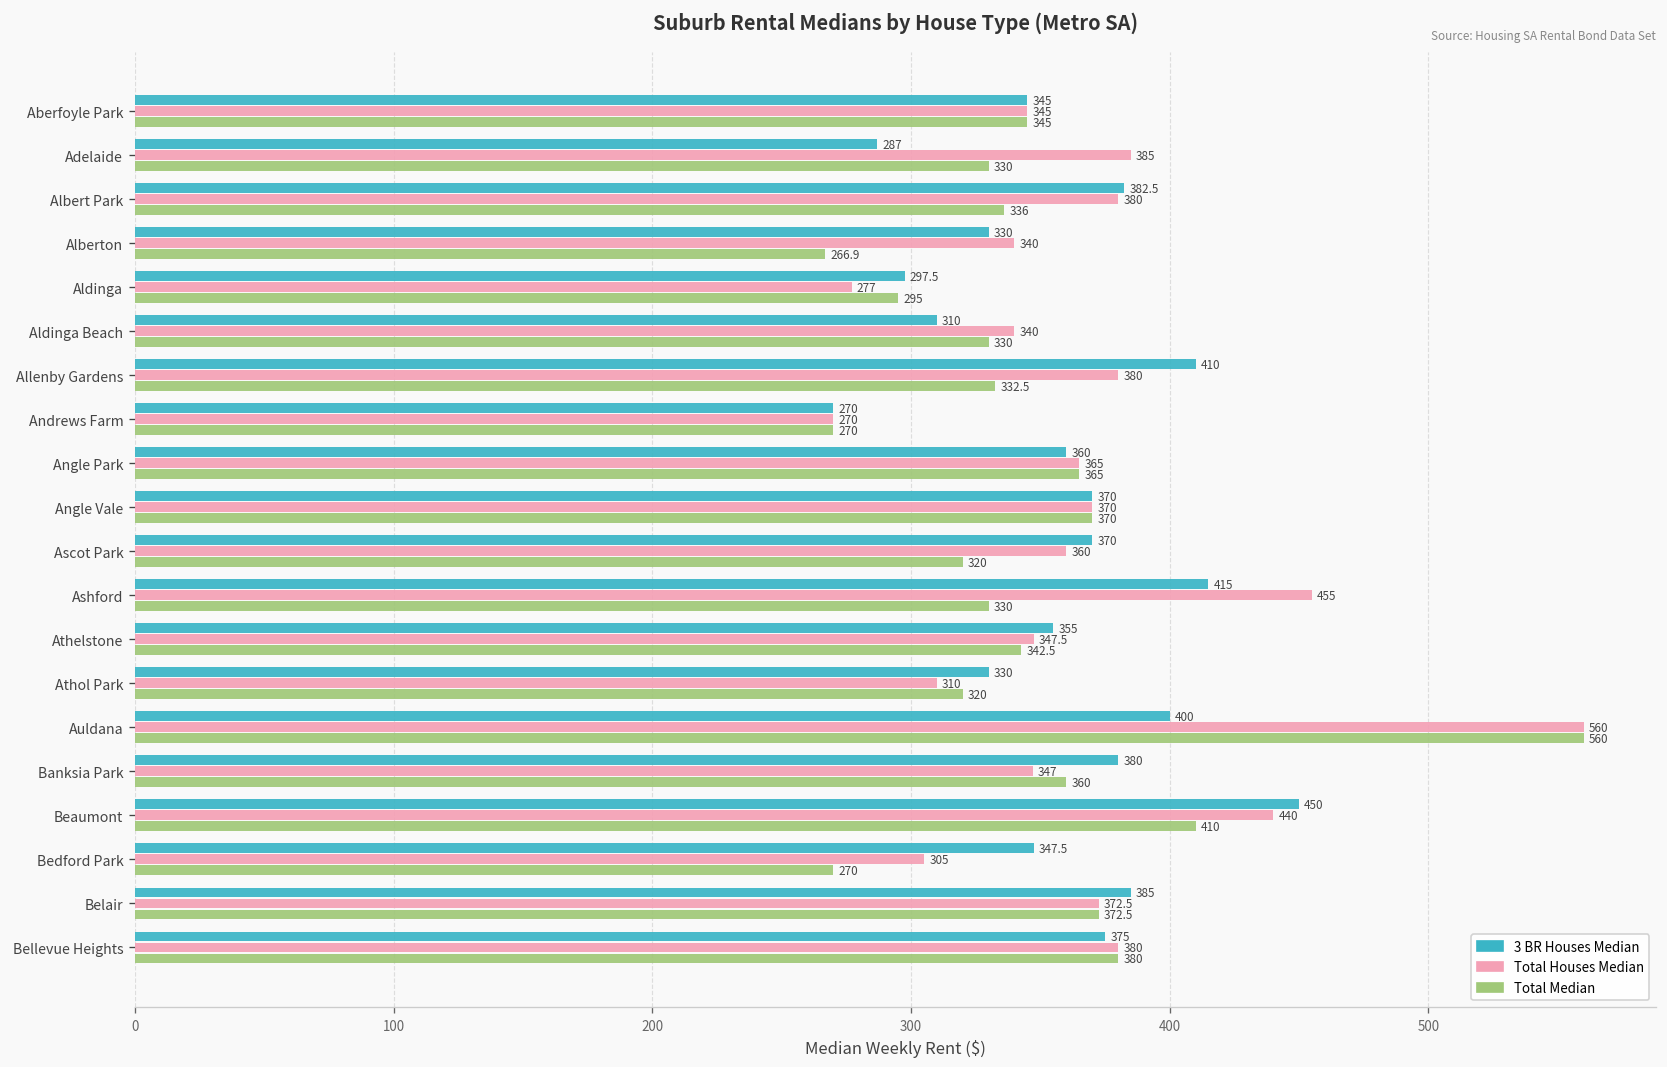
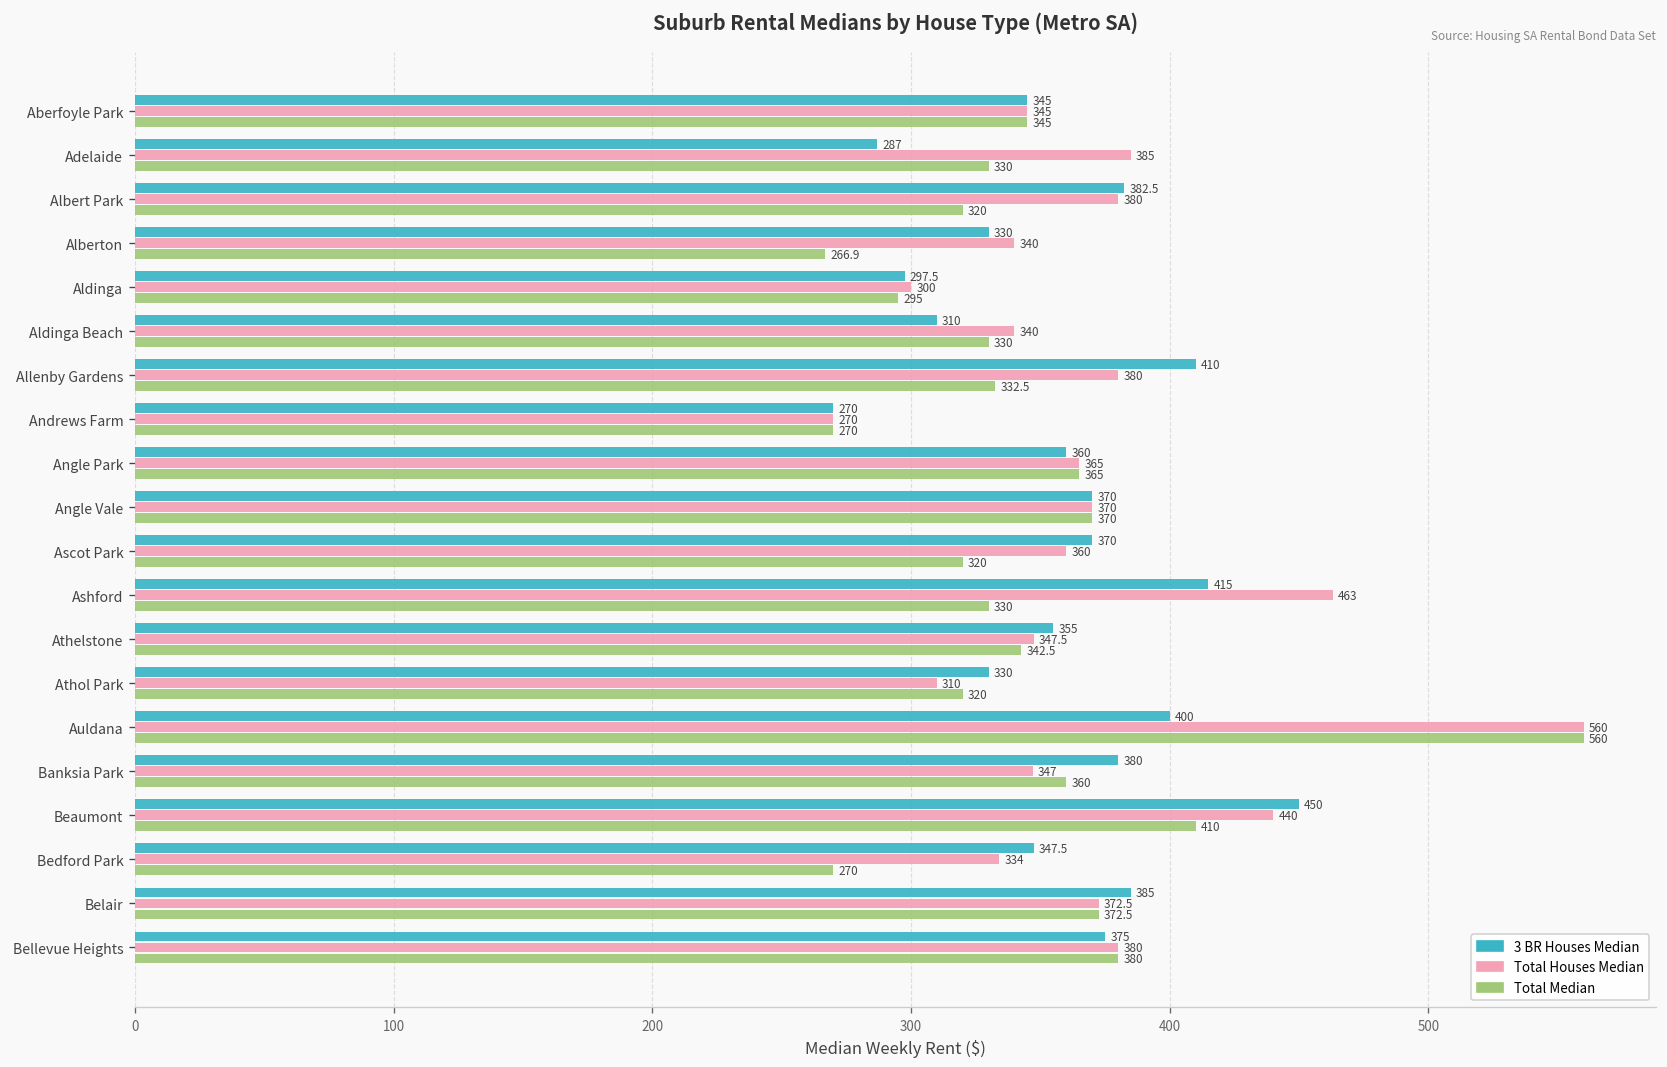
  {
    "3 BR Houses Median": {
      "Aberfoyle Park": 345,
      "Adelaide": 287,
      "Albert Park": 382.5,
      "Alberton": 330,
      "Aldinga": 297.5,
      "Aldinga Beach": 310,
      "Allenby Gardens": 410,
      "Andrews Farm": 270,
      "Angle Park": 360,
      "Angle Vale": 370,
      "Ascot Park": 370,
      "Ashford": 415,
      "Athelstone": 355,
      "Athol Park": 330,
      "Auldana": 400,
      "Banksia Park": 380,
      "Beaumont": 450,
      "Bedford Park": 347.5,
      "Belair": 385,
      "Bellevue Heights": 375
    },
    "Total Houses Median": {
      "Aberfoyle Park": 345,
      "Adelaide": 385,
      "Albert Park": 380,
      "Alberton": 340,
-     "Aldinga": 277,
+     "Aldinga": 300,
      "Aldinga Beach": 340,
      "Allenby Gardens": 380,
      "Andrews Farm": 270,
      "Angle Park": 365,
      "Angle Vale": 370,
      "Ascot Park": 360,
-     "Ashford": 455,
+     "Ashford": 463,
      "Athelstone": 347.5,
      "Athol Park": 310,
      "Auldana": 560,
      "Banksia Park": 347,
      "Beaumont": 440,
-     "Bedford Park": 305,
+     "Bedford Park": 334,
      "Belair": 372.5,
      "Bellevue Heights": 380
    },
    "Total Median": {
      "Aberfoyle Park": 345,
      "Adelaide": 330,
-     "Albert Park": 336,
+     "Albert Park": 320,
      "Alberton": 266.9,
      "Aldinga": 295,
      "Aldinga Beach": 330,
      "Allenby Gardens": 332.5,
      "Andrews Farm": 270,
      "Angle Park": 365,
      "Angle Vale": 370,
      "Ascot Park": 320,
      "Ashford": 330,
      "Athelstone": 342.5,
      "Athol Park": 320,
      "Auldana": 560,
      "Banksia Park": 360,
      "Beaumont": 410,
      "Bedford Park": 270,
      "Belair": 372.5,
      "Bellevue Heights": 380
    }
  }
